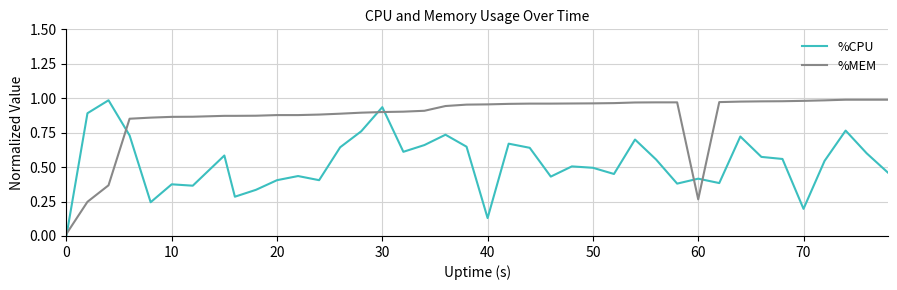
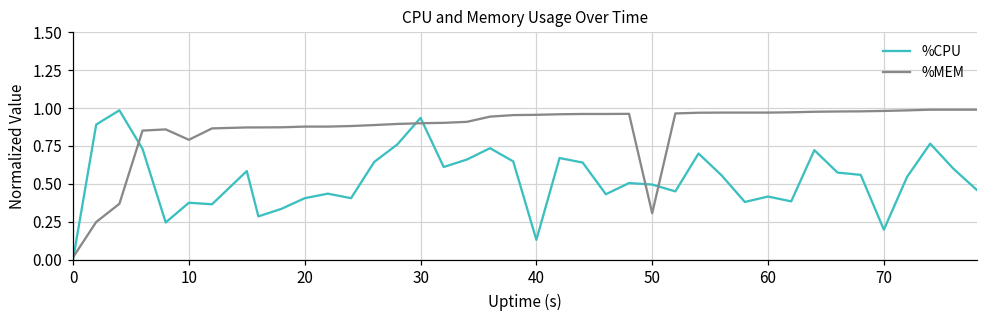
  {
    "%CPU": {
      "10": 0.38,
      "20": 0.41,
      "30": 0.94,
      "40": 0.13,
      "50": 0.50,
      "60": 0.42,
      "70": 0.20
    },
    "%MEM": {
-     "10": 0.86,
+     "10": 0.79,
      "20": 0.88,
      "30": 0.90,
      "40": 0.96,
-     "50": 0.96,
-     "60": 0.27,
+     "50": 0.31,
+     "60": 0.97,
      "70": 0.98
    }
  }
